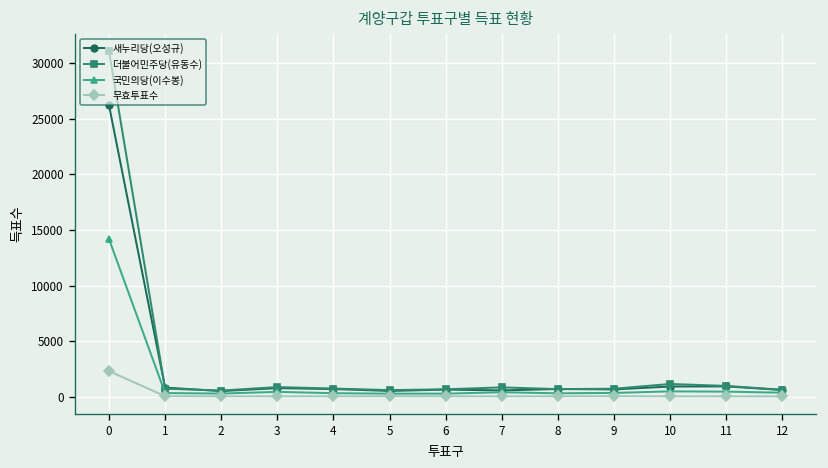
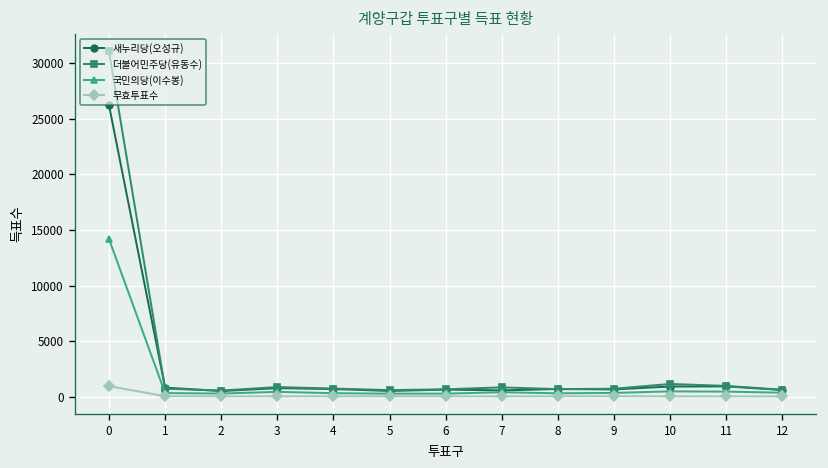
  {
    "무효투표수": {
-     "0": 2000,
+     "0": 1000,
      "1": 0,
      "3": 0,
      "4": 0,
      "7": 0,
      "9": 0,
      "10": 0,
      "11": 0,
      "12": 0
    }
  }
